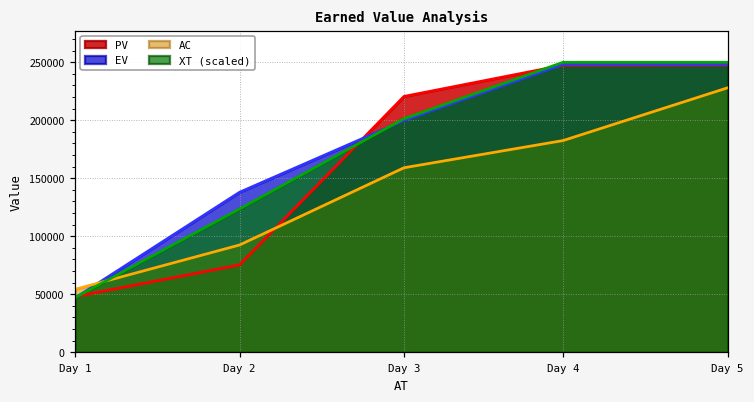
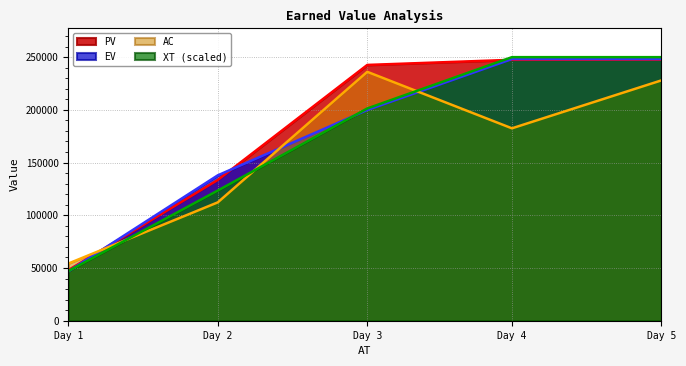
  {
    "PV": {
-     "Day 2": 75000,
-     "Day 3": 221000
+     "Day 2": 134000,
+     "Day 3": 243000
    },
    "EV": {
      "Day 2": 138000
    },
    "AC": {
      "Day 1": 54000,
-     "Day 2": 92000,
-     "Day 3": 159000,
+     "Day 2": 112000,
+     "Day 3": 236000,
      "Day 4": 183000,
      "Day 5": 228000
    },
    "XT (scaled)": {
      "Day 2": 123000
    }
  }
